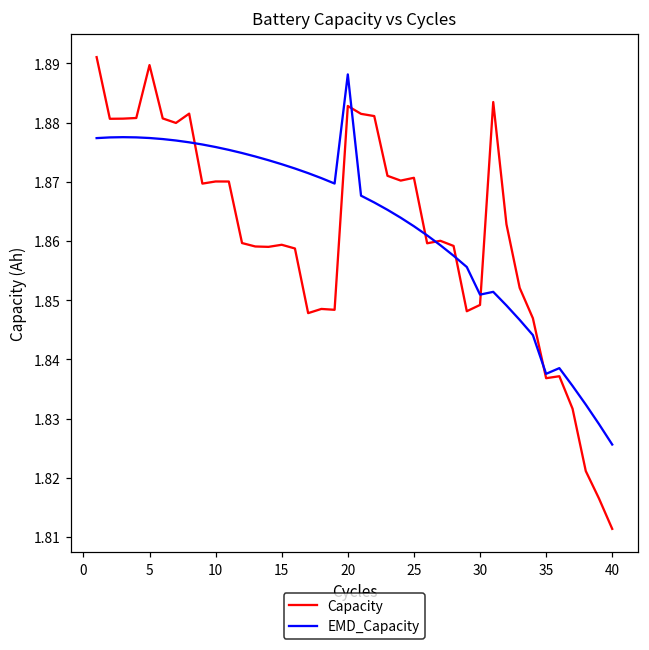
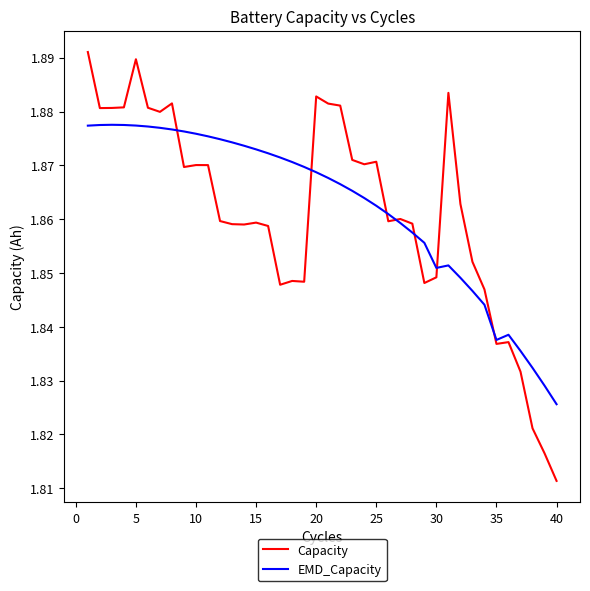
  {
    "Capacity": {
      "5": 1.890,
      "10": 1.870,
      "15": 1.859,
      "20": 1.883,
      "25": 1.871,
      "30": 1.849,
      "35": 1.837,
      "40": 1.811
    },
    "EMD_Capacity": {
      "5": 1.877,
      "10": 1.876,
      "15": 1.873,
-     "20": 1.888,
+     "20": 1.869,
      "25": 1.862,
      "30": 1.851,
      "35": 1.838,
      "40": 1.826
    }
  }
